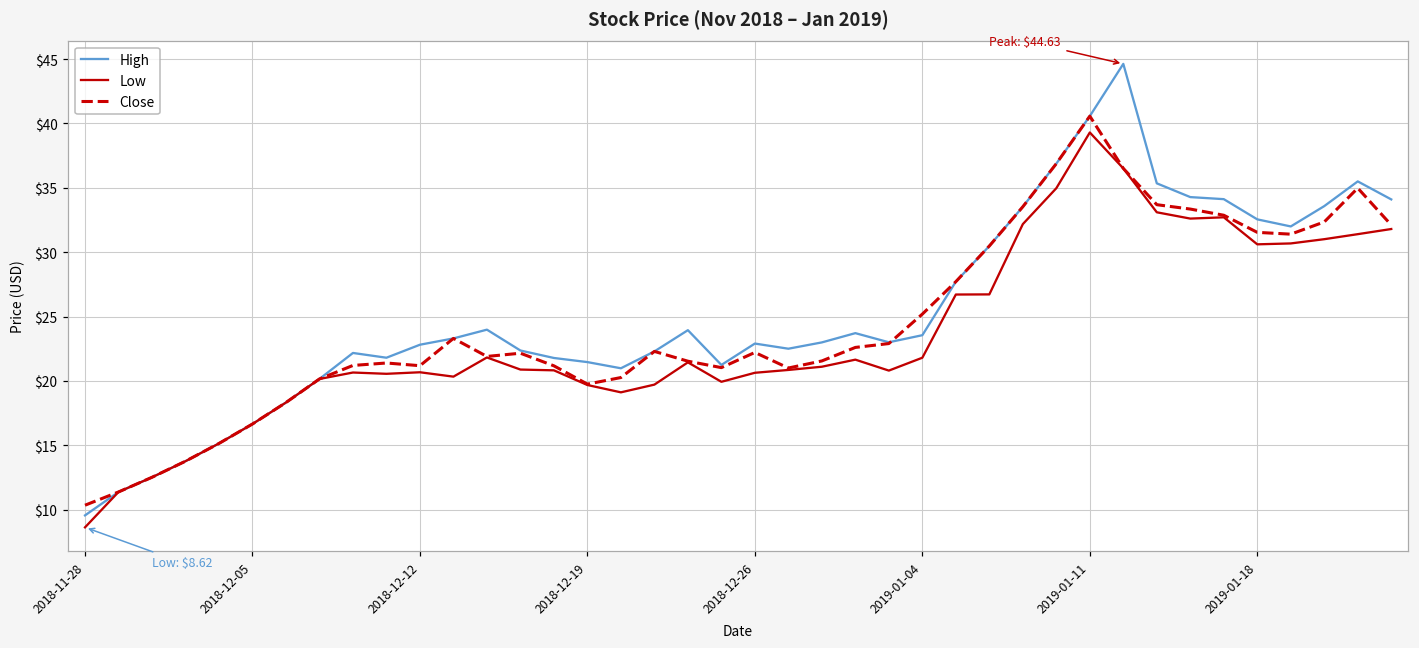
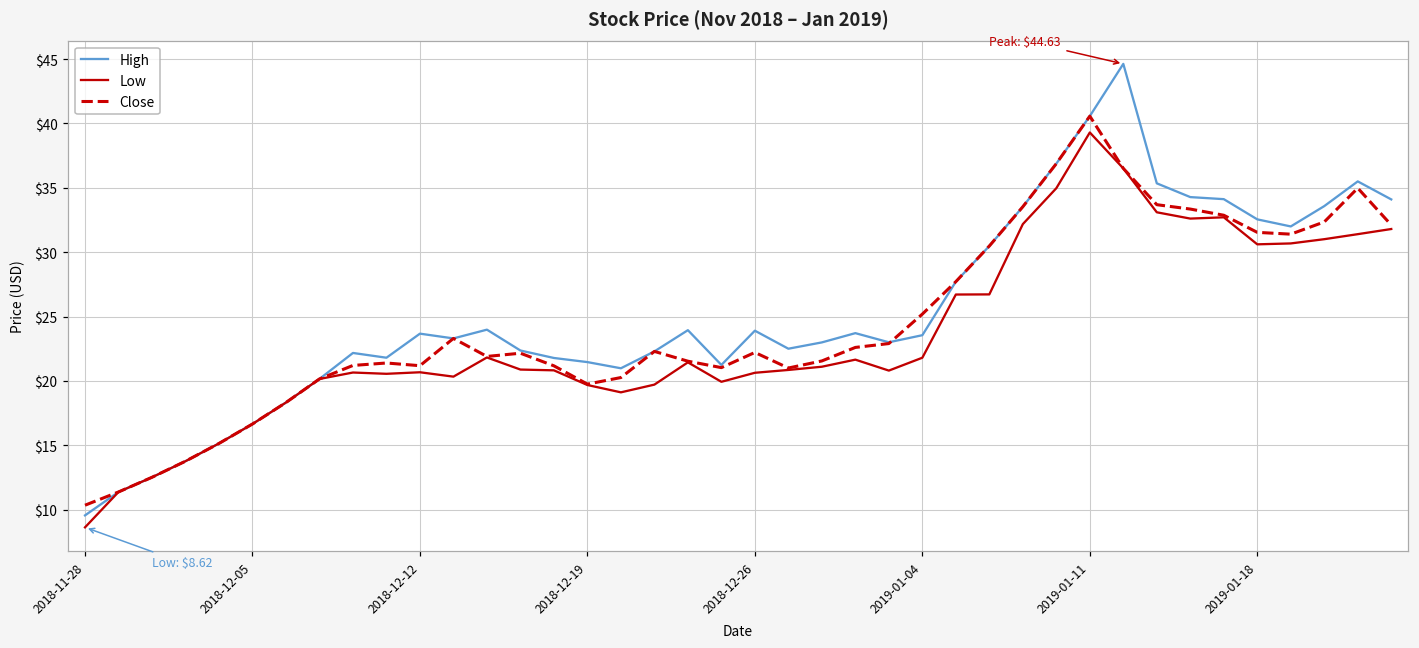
  {
    "High": {
      "2018-11-28": "$9.6",
-     "2018-12-12": "$22.8",
+     "2018-12-12": "$23.7",
      "2018-12-19": "$21.5",
-     "2018-12-26": "$22.9",
+     "2018-12-26": "$23.9",
      "2019-01-04": "$23.6",
      "2019-01-18": "$32.6"
    }
  }
